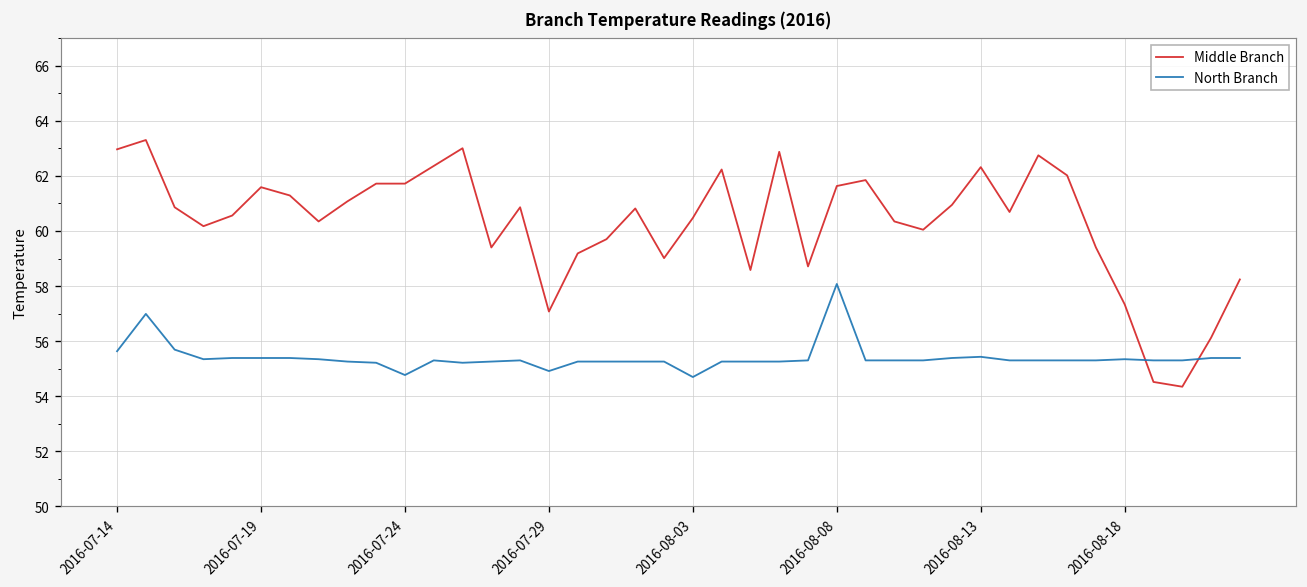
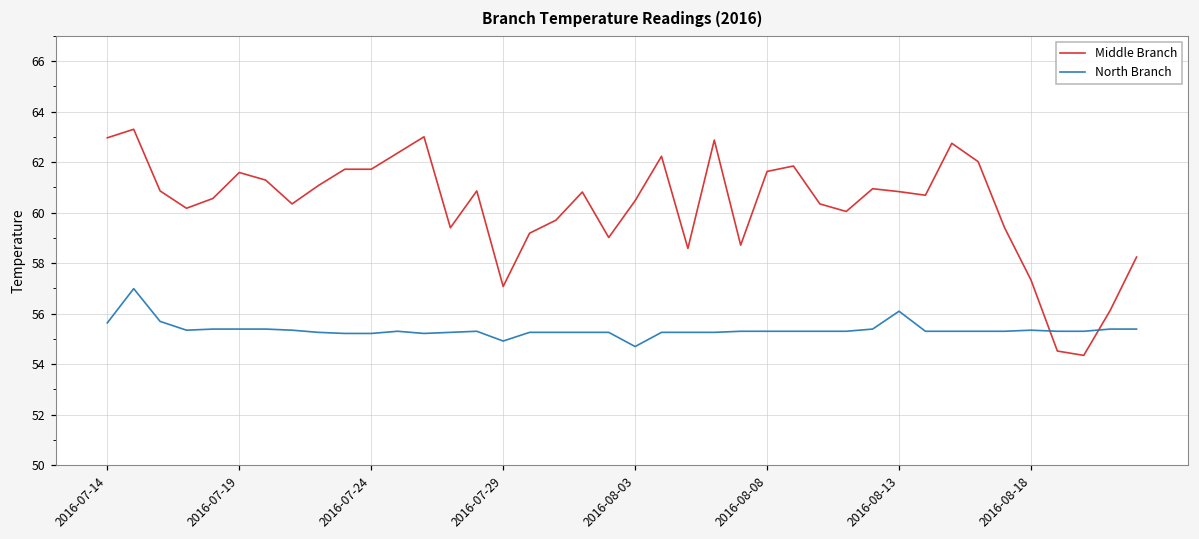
  {
    "Middle Branch": {
      "2016-07-14": 63.0,
      "2016-07-19": 61.6,
      "2016-07-24": 61.7,
      "2016-07-29": 57.1,
      "2016-08-03": 60.5,
      "2016-08-08": 61.6,
-     "2016-08-13": 62.3,
+     "2016-08-13": 60.8,
      "2016-08-18": 57.3
    },
    "North Branch": {
      "2016-07-14": 55.6,
      "2016-07-19": 55.4,
-     "2016-07-24": 54.8,
+     "2016-07-24": 55.2,
      "2016-07-29": 54.9,
      "2016-08-03": 54.7,
-     "2016-08-08": 58.1,
-     "2016-08-13": 55.4,
+     "2016-08-08": 55.3,
+     "2016-08-13": 56.1,
      "2016-08-18": 55.3
    }
  }
